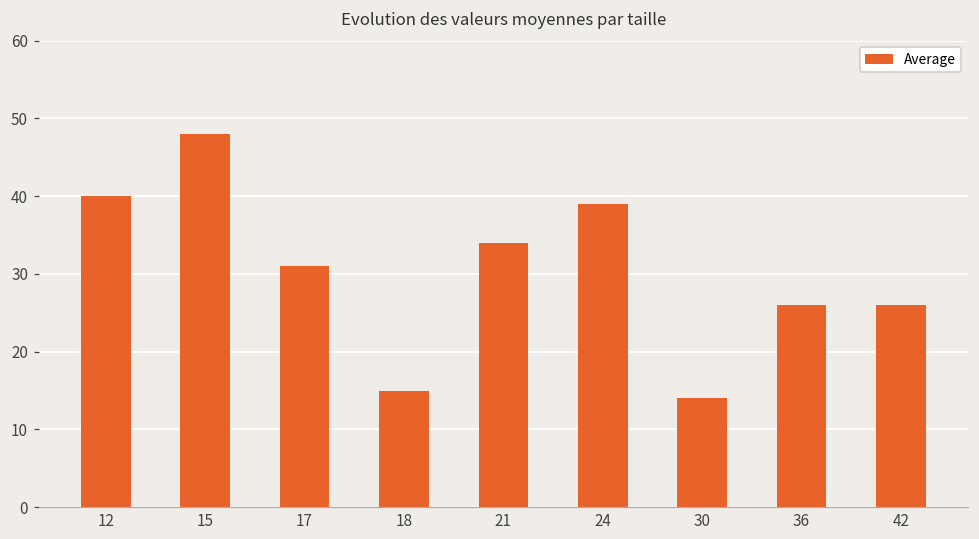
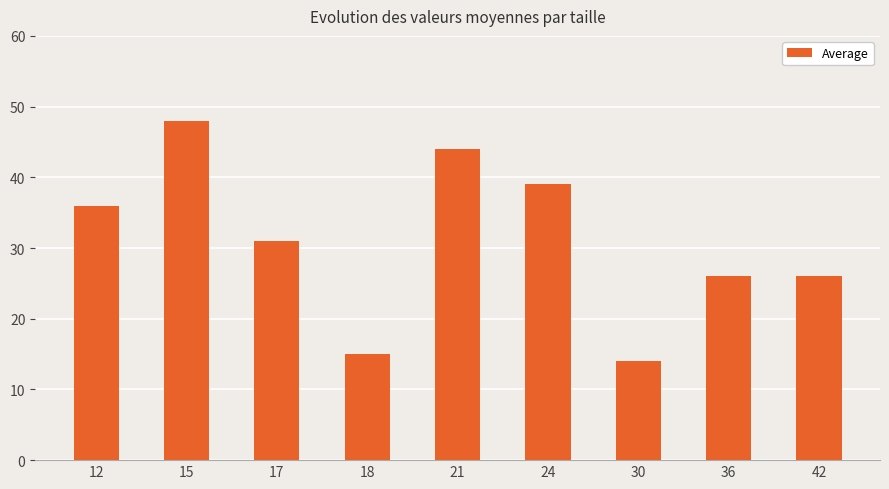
  {
-   "12": 40,
+   "12": 36,
    "15": 48,
    "17": 31,
    "18": 15,
-   "21": 34,
+   "21": 44,
    "24": 39,
    "30": 14,
    "36": 26,
    "42": 26
  }
